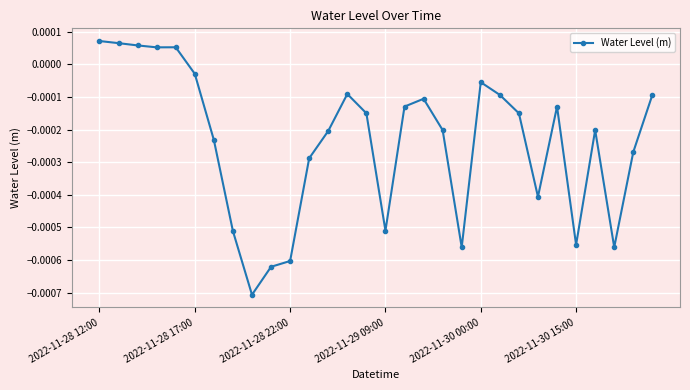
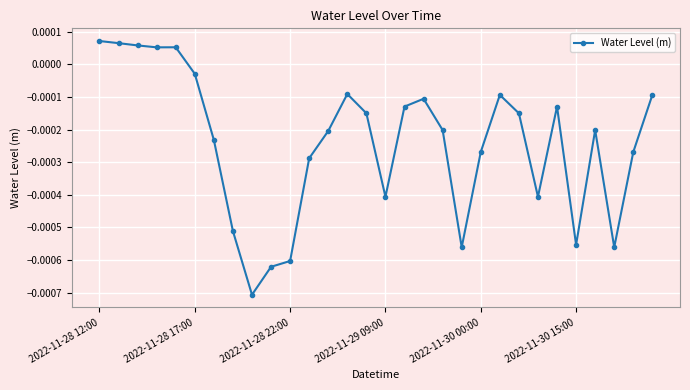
  {
    "2022-11-28 12:00": 0.00007,
    "2022-11-28 17:00": -0.00003,
    "2022-11-28 22:00": -0.00060,
-   "2022-11-29 09:00": -0.00051,
-   "2022-11-30 00:00": -0.00005,
+   "2022-11-29 09:00": -0.00041,
+   "2022-11-30 00:00": -0.00027,
    "2022-11-30 15:00": -0.00055
  }
